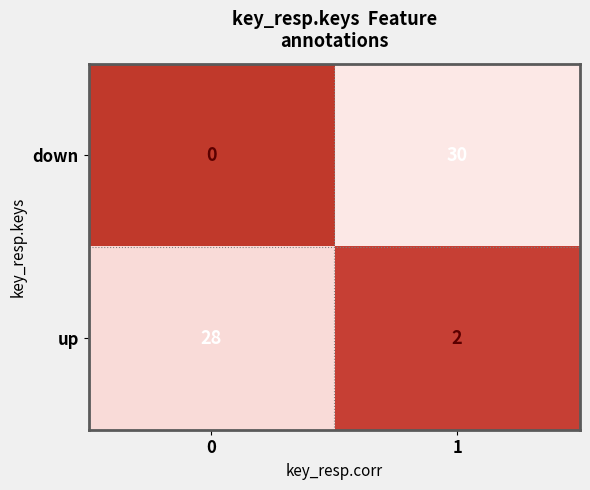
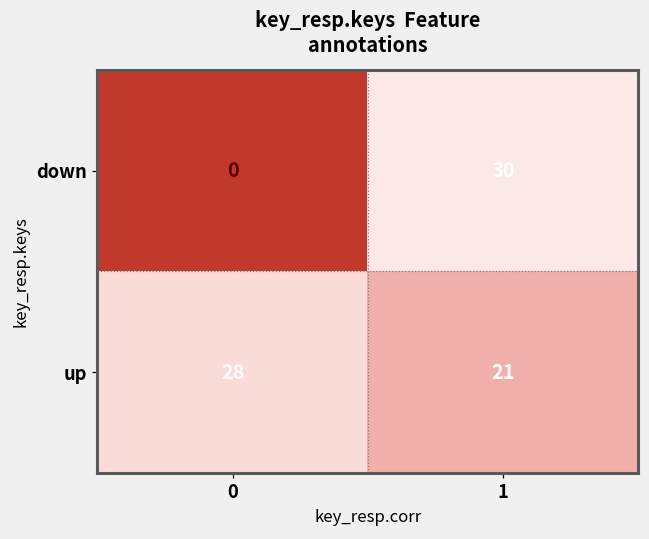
  {
    "down": {
      "0": 0
    },
    "up": {
-     "1": 2
+     "1": 21
    }
  }
